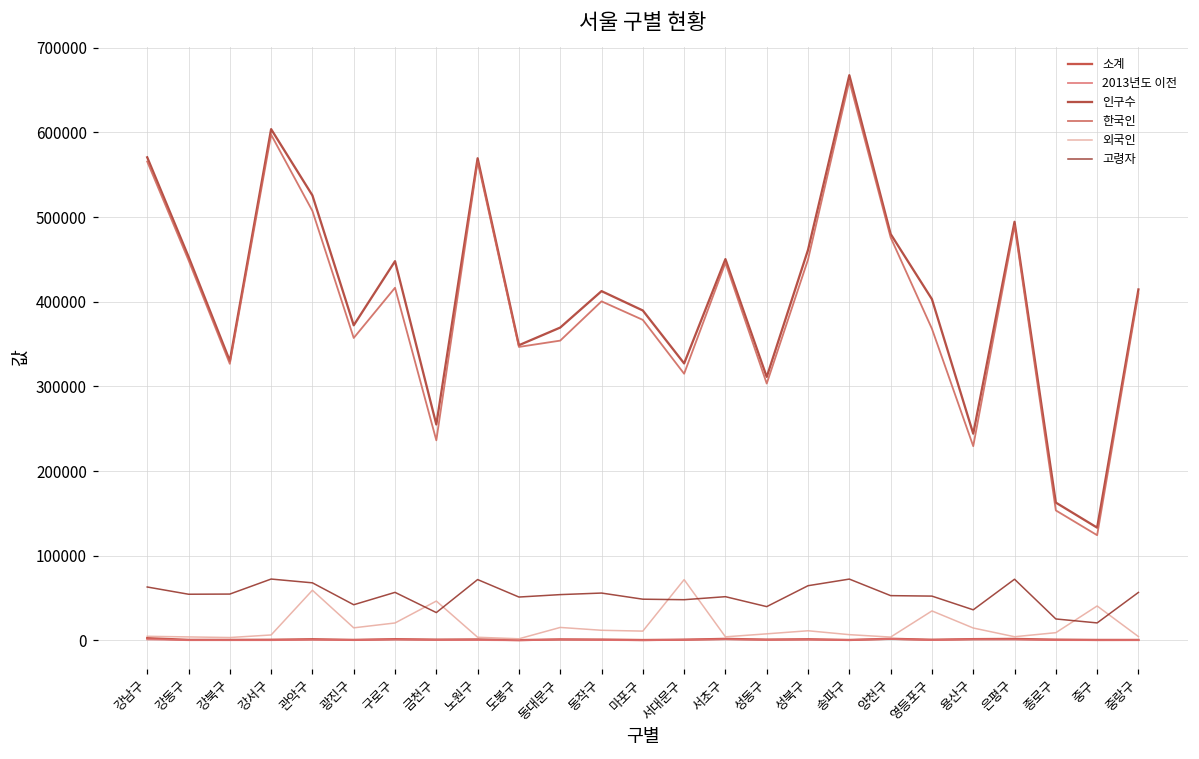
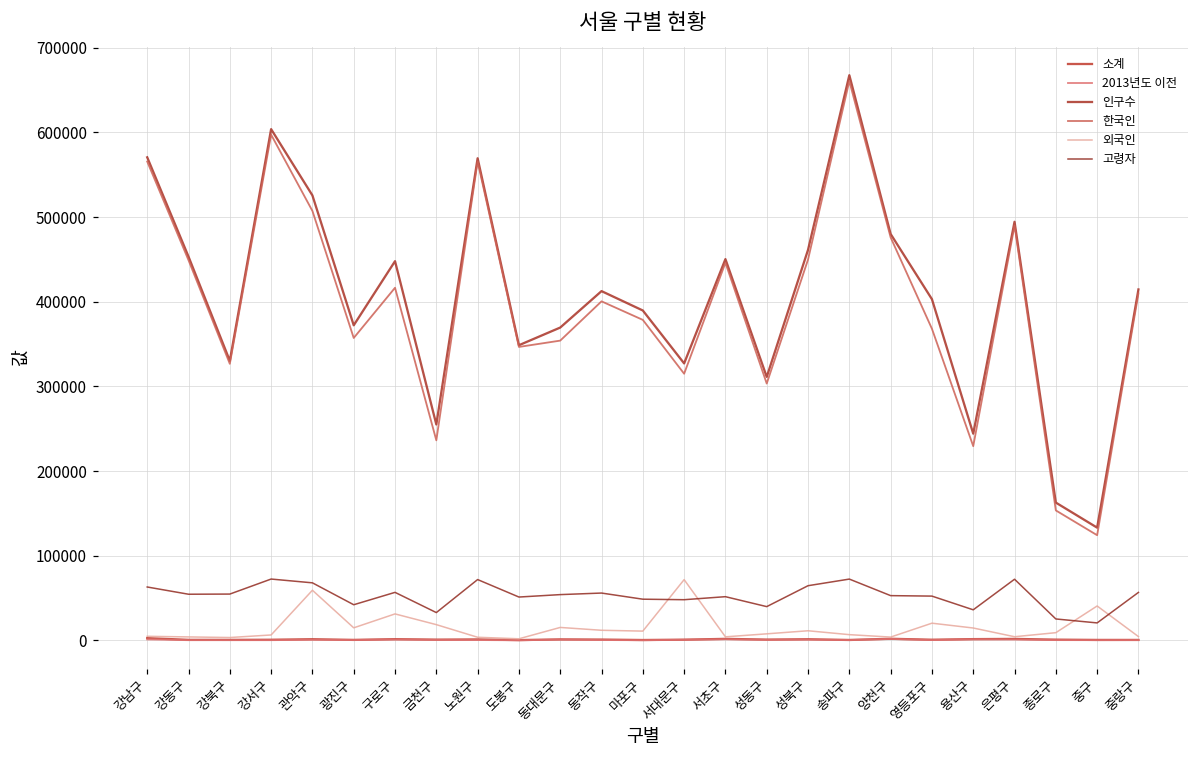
  {
    "외국인": {
      "강동구": 0,
      "강서구": 10000,
      "관악구": 60000,
      "광진구": 10000,
-     "구로구": 20000,
-     "금천구": 50000,
+     "구로구": 30000,
+     "금천구": 20000,
      "동대문구": 20000,
      "동작구": 10000,
      "마포구": 10000,
      "서대문구": 70000,
      "성동구": 10000,
      "성북구": 10000,
      "송파구": 10000,
-     "영등포구": 30000,
+     "영등포구": 20000,
      "용산구": 10000,
      "종로구": 10000,
      "중구": 40000,
      "중랑구": 0
    }
  }
